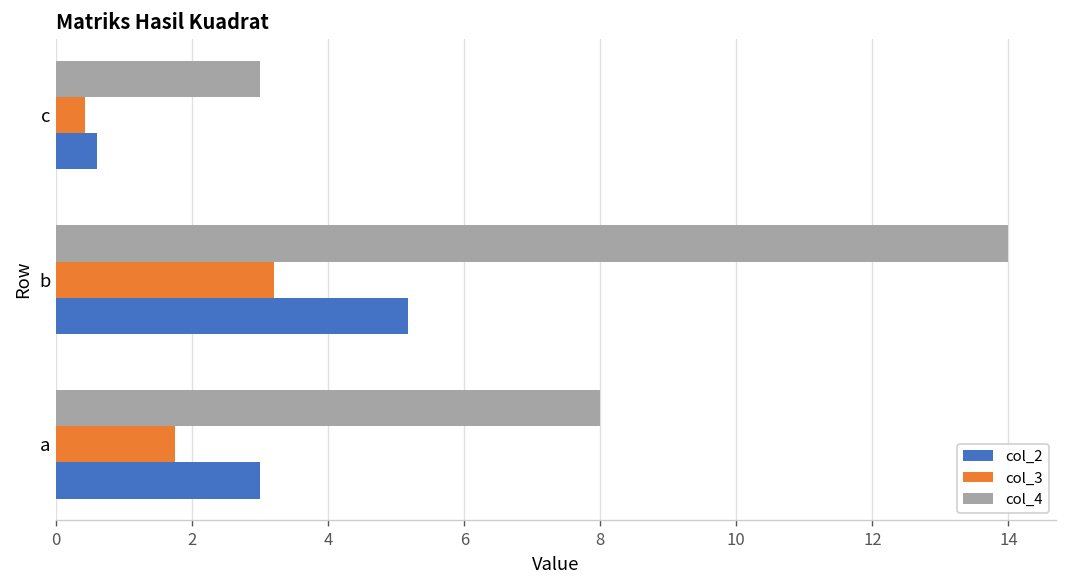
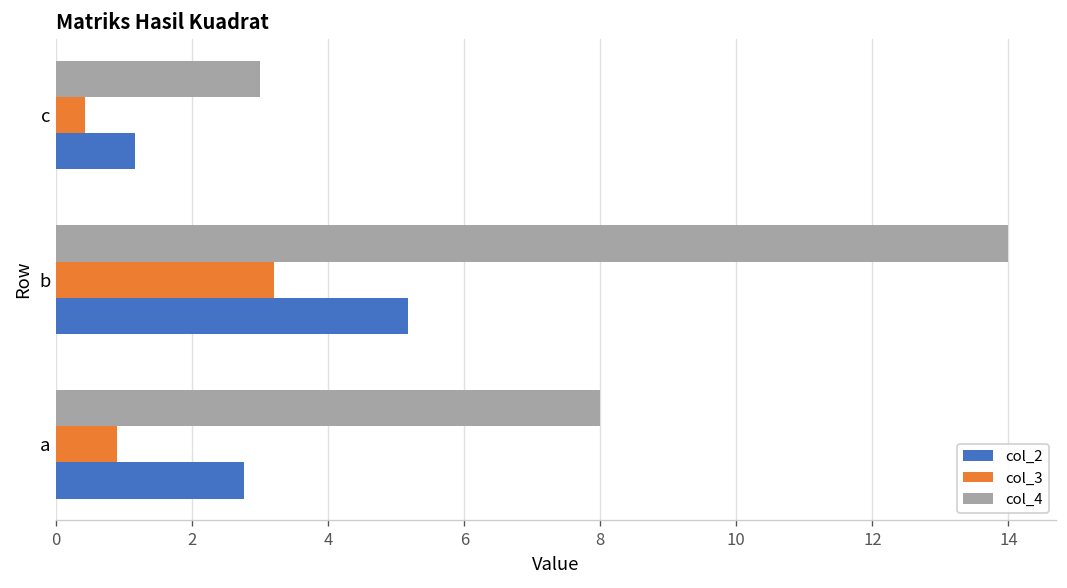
  {
    "col_2": {
-     "c": 0.6,
+     "c": 1.2,
      "b": 5.2,
-     "a": 3.0
+     "a": 2.8
    },
    "col_3": {
      "c": 0.4,
      "b": 3.2,
-     "a": 1.8
+     "a": 0.9
    },
    "col_4": {
      "c": 3.0,
      "b": 14.0,
      "a": 8.0
    }
  }
